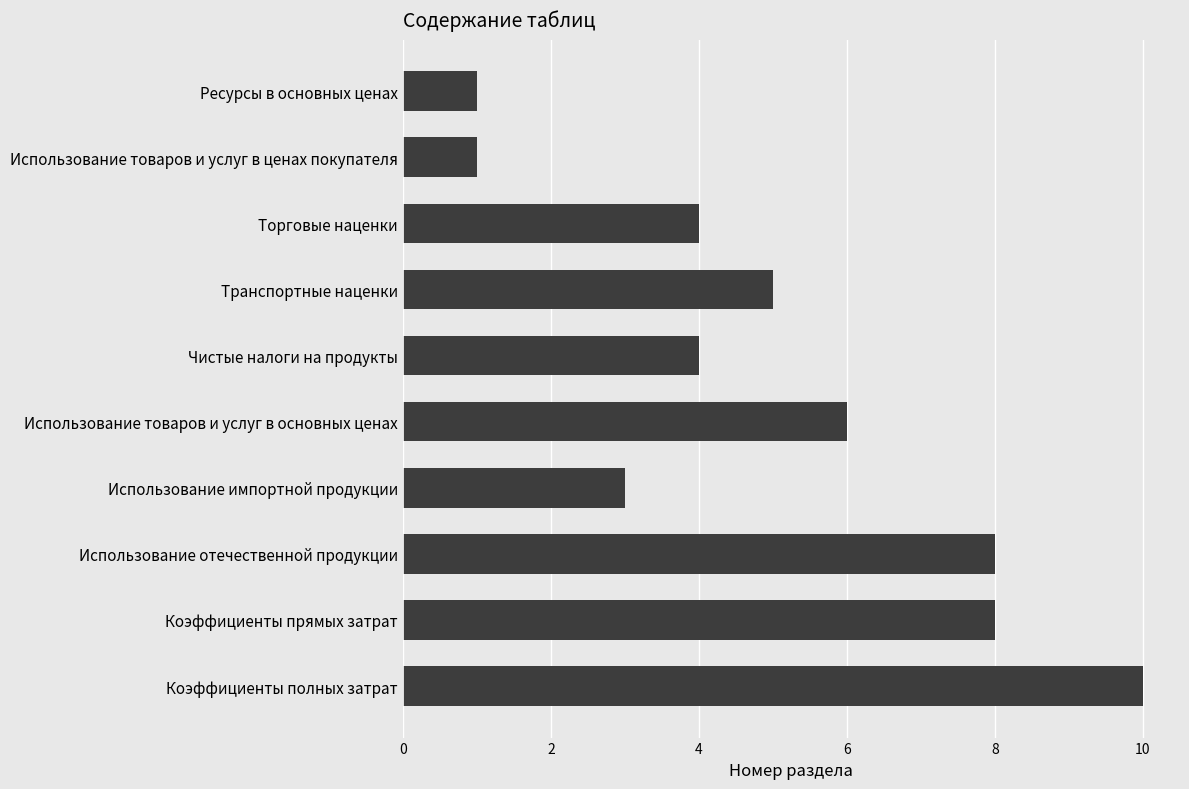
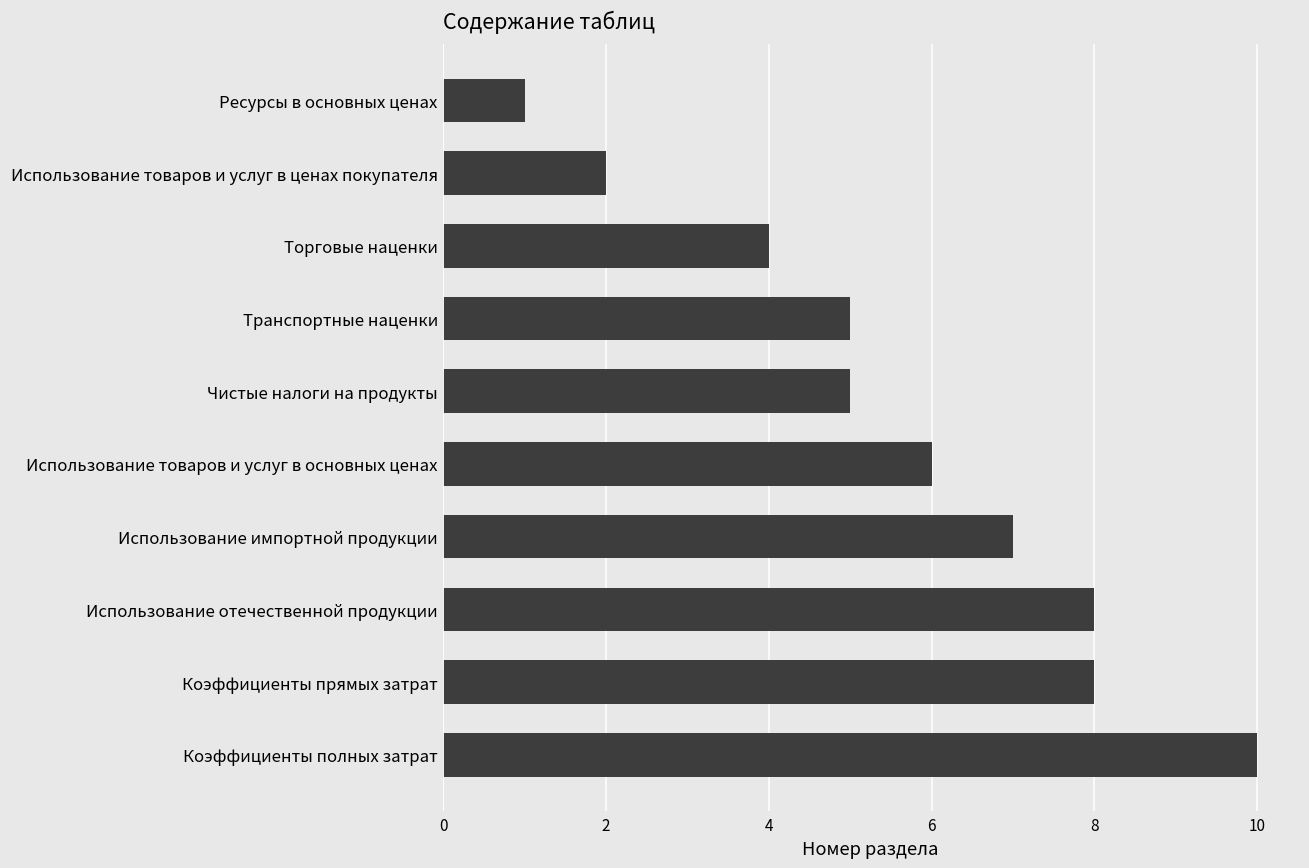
  {
    "Ресурсы в основных ценах": 1,
-   "Использование товаров и услуг в ценах покупателя": 1,
+   "Использование товаров и услуг в ценах покупателя": 2,
    "Торговые наценки": 4,
    "Транспортные наценки": 5,
-   "Чистые налоги на продукты": 4,
+   "Чистые налоги на продукты": 5,
    "Использование товаров и услуг в основных ценах": 6,
-   "Использование импортной продукции": 3,
+   "Использование импортной продукции": 7,
    "Использование отечественной продукции": 8,
    "Коэффициенты прямых затрат": 8,
    "Коэффициенты полных затрат": 10
  }
